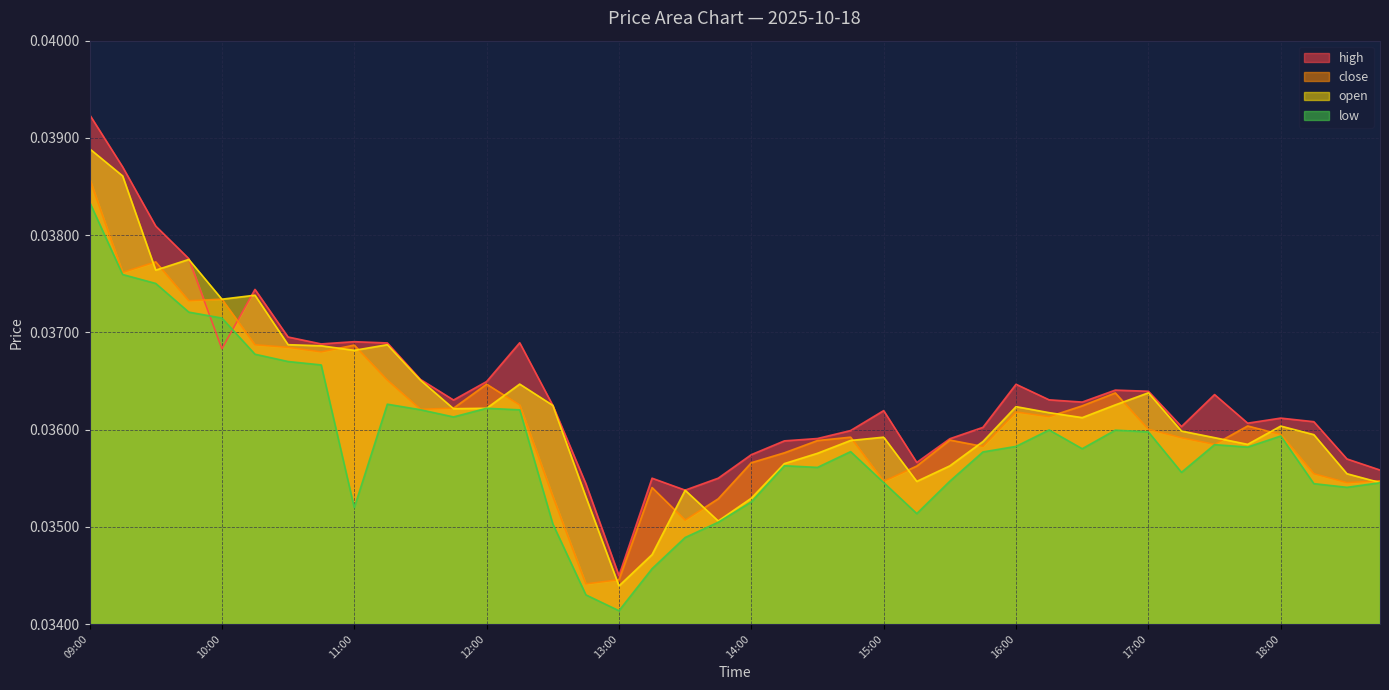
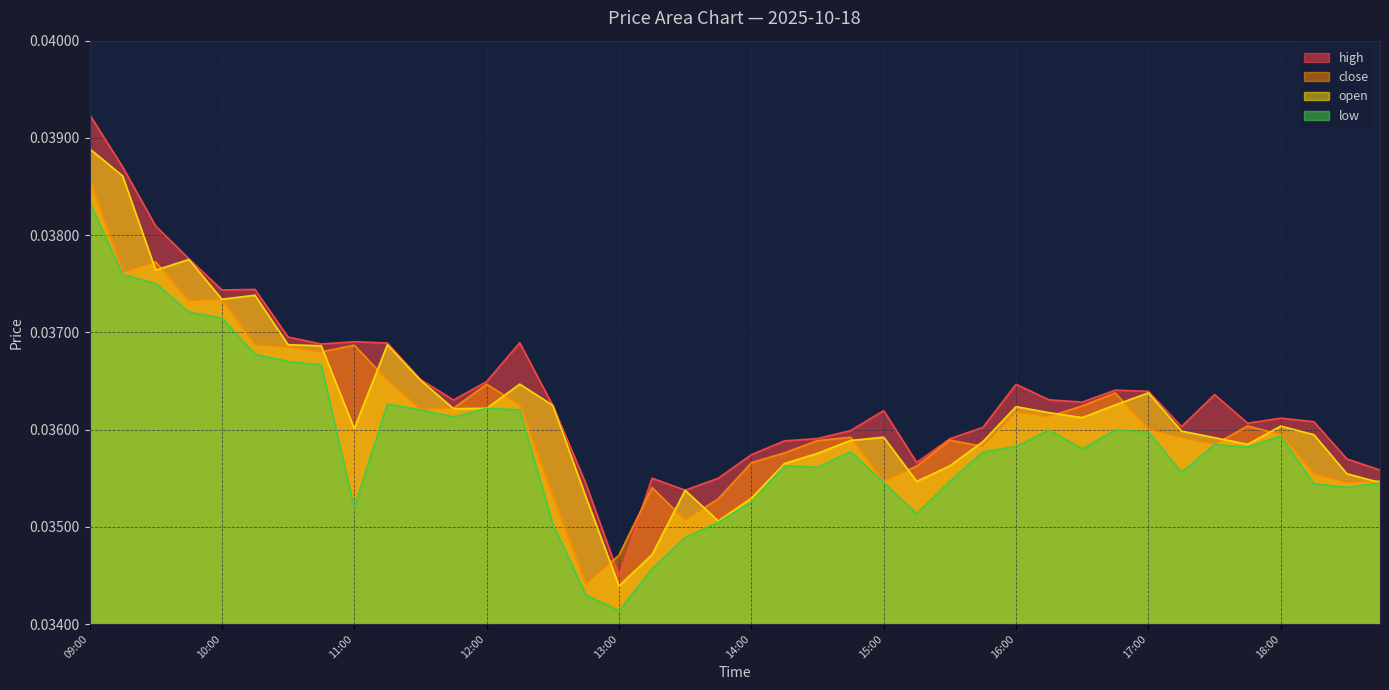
  {
    "high": {
      "09:00": 0.0392,
-     "10:00": 0.0368,
+     "10:00": 0.0374,
      "11:00": 0.0369,
      "12:00": 0.0365,
      "13:00": 0.0345,
      "14:00": 0.0357,
      "15:00": 0.0362,
      "16:00": 0.0365,
      "18:00": 0.0361
    },
    "close": {
      "09:00": 0.0386,
      "11:00": 0.0369,
      "12:00": 0.0365,
-     "13:00": 0.0345,
+     "13:00": 0.0347,
      "14:00": 0.0357,
      "16:00": 0.0362,
      "17:00": 0.0360
    },
    "open": {
      "09:00": 0.0389,
-     "11:00": 0.0368,
+     "11:00": 0.0360,
      "13:00": 0.0344,
      "14:00": 0.0353,
      "15:00": 0.0359,
      "16:00": 0.0362,
      "18:00": 0.0360
    },
    "low": {
      "09:00": 0.0383,
      "10:00": 0.0371,
      "11:00": 0.0352,
      "13:00": 0.0341,
      "14:00": 0.0353,
      "16:00": 0.0358,
      "17:00": 0.0360
    }
  }
